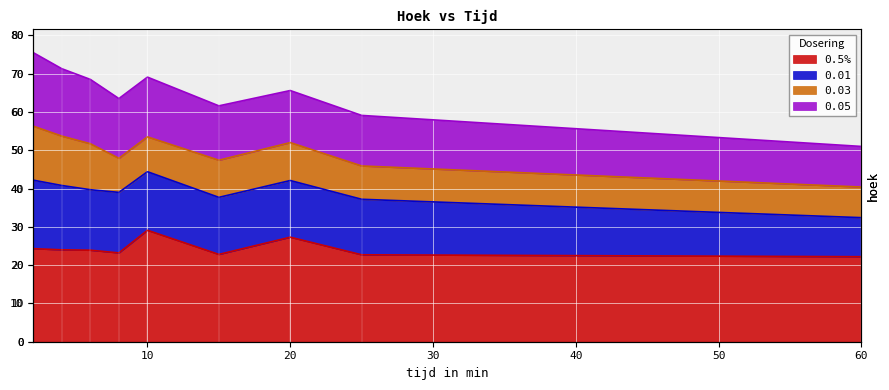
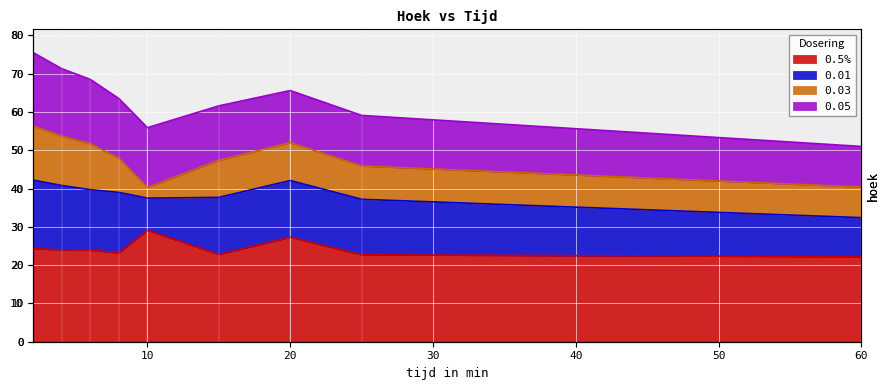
  {
    "0.5%": {
      "10": 29,
      "20": 27,
      "60": 22
    },
    "0.01": {
-     "10": 15,
+     "10": 8,
      "20": 15,
      "60": 10
    },
    "0.03": {
-     "10": 9,
+     "10": 3,
      "20": 10,
      "60": 8
    },
    "0.05": {
      "10": 16,
      "20": 14,
      "60": 11
    }
  }
